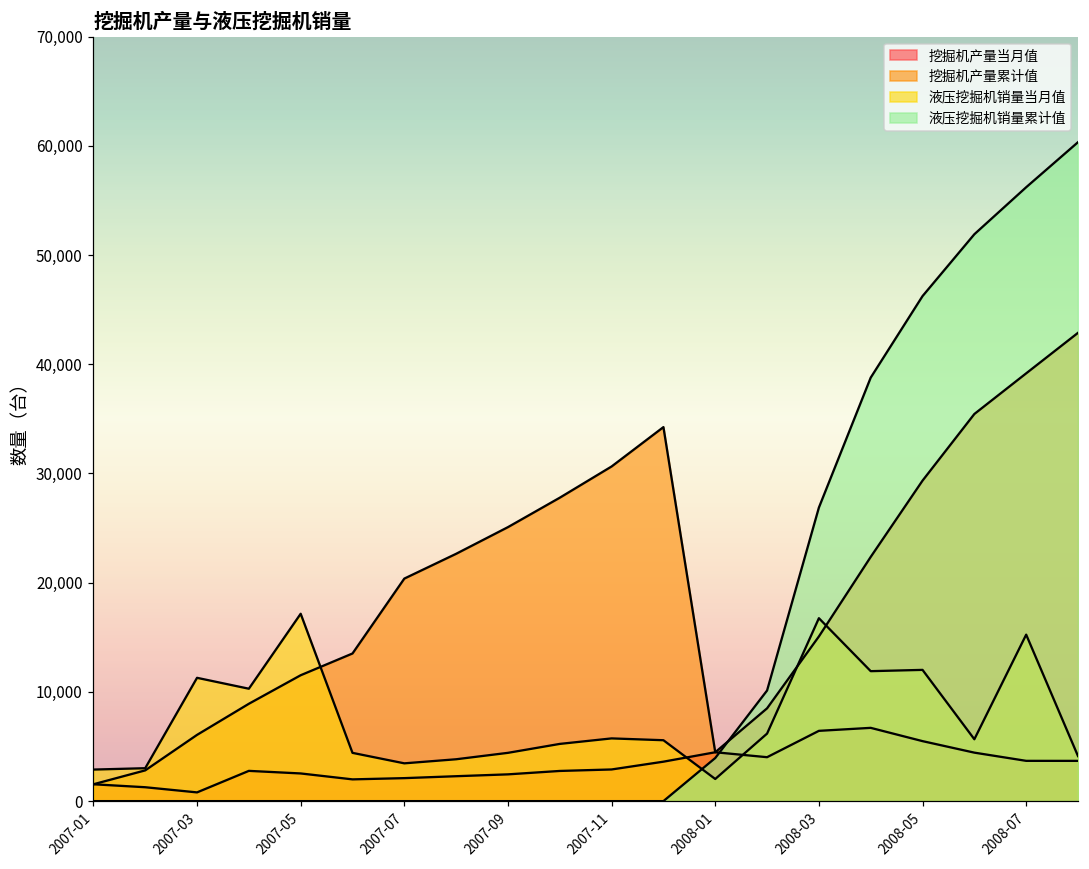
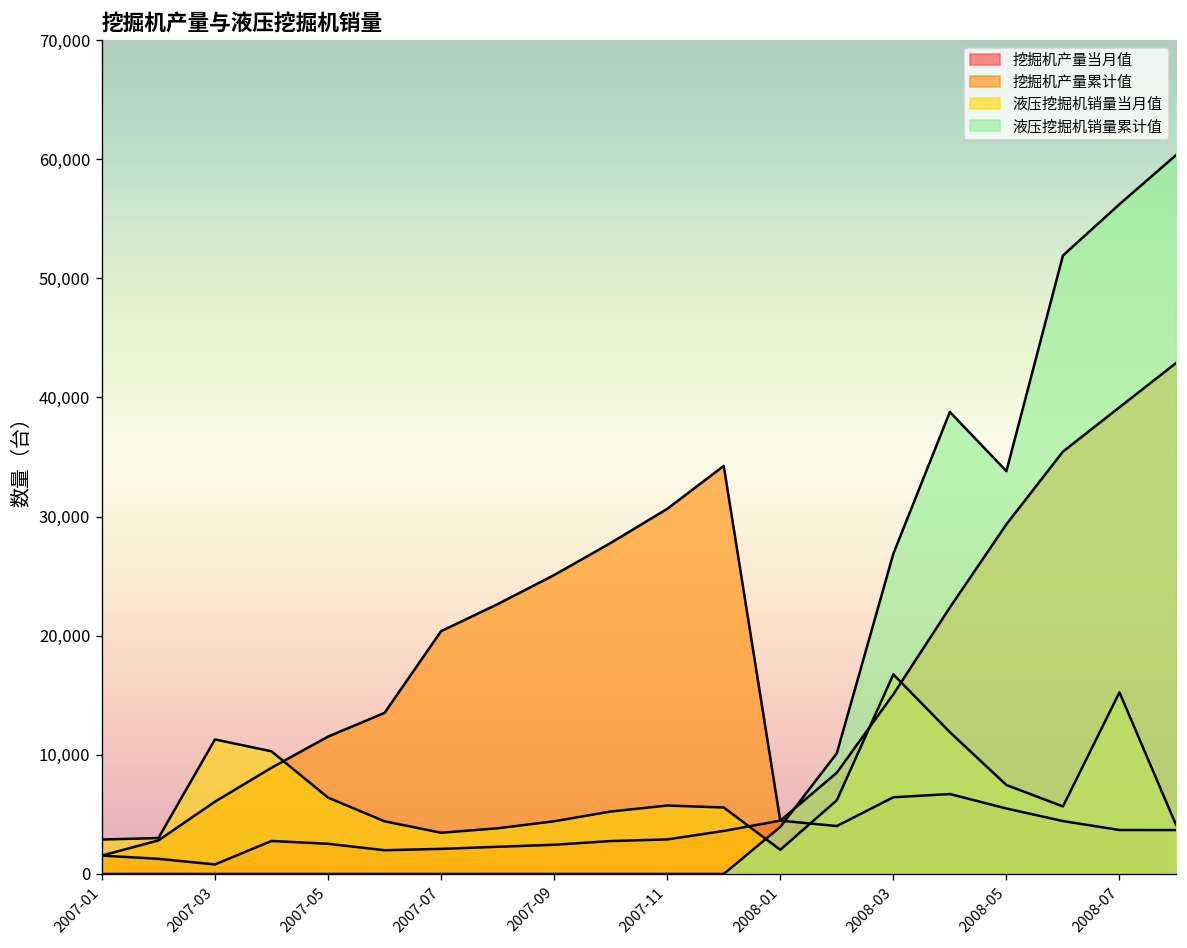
  {
    "挖掘机产量当月值": {
      "2007-03": "1,000",
      "2007-05": "3,000",
      "2007-07": "2,000",
      "2007-09": "2,000",
      "2007-11": "3,000",
      "2008-03": "6,000",
      "2008-05": "5,000",
      "2008-07": "4,000"
    },
    "挖掘机产量累计值": {
      "2007-03": "6,000",
      "2007-05": "12,000",
      "2007-07": "20,000",
      "2007-09": "25,000",
      "2007-11": "31,000",
      "2008-03": "15,000",
      "2008-05": "29,000",
      "2008-07": "39,000"
    },
    "液压挖掘机销量当月值": {
      "2007-01": "3,000",
      "2007-03": "11,000",
-     "2007-05": "17,000",
+     "2007-05": "6,000",
      "2007-07": "3,000",
      "2007-09": "4,000",
      "2007-11": "6,000",
      "2008-01": "2,000",
      "2008-03": "17,000",
-     "2008-05": "12,000",
+     "2008-05": "7,000",
      "2008-07": "15,000"
    },
    "液压挖掘机销量累计值": {
      "2007-01": "0",
      "2007-03": "0",
      "2007-05": "0",
      "2007-07": "0",
      "2007-09": "0",
      "2007-11": "0",
      "2008-01": "4,000",
      "2008-03": "27,000",
-     "2008-05": "46,000",
+     "2008-05": "34,000",
      "2008-07": "56,000"
    }
  }
